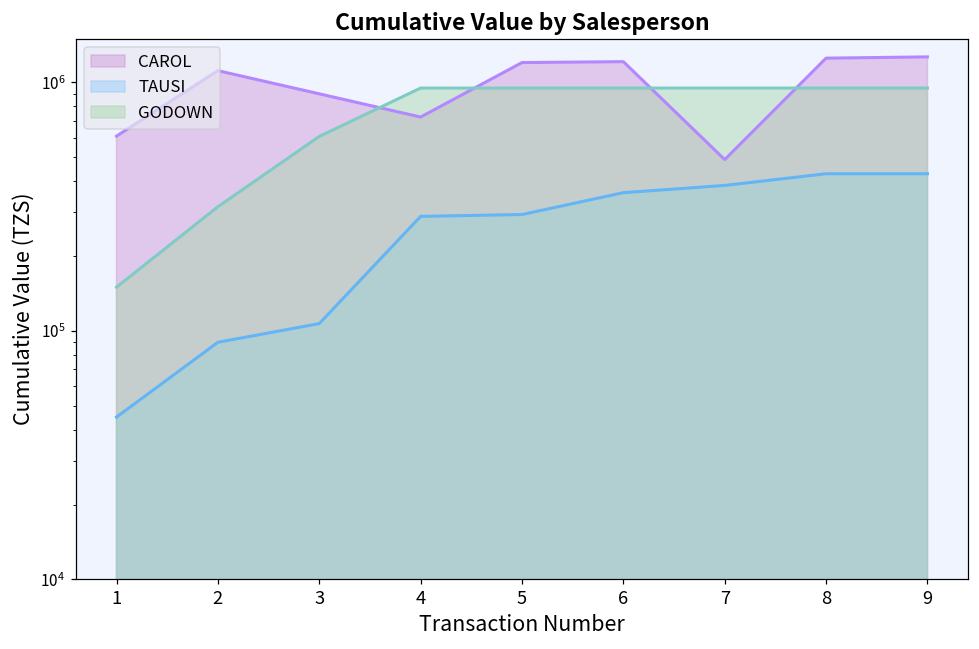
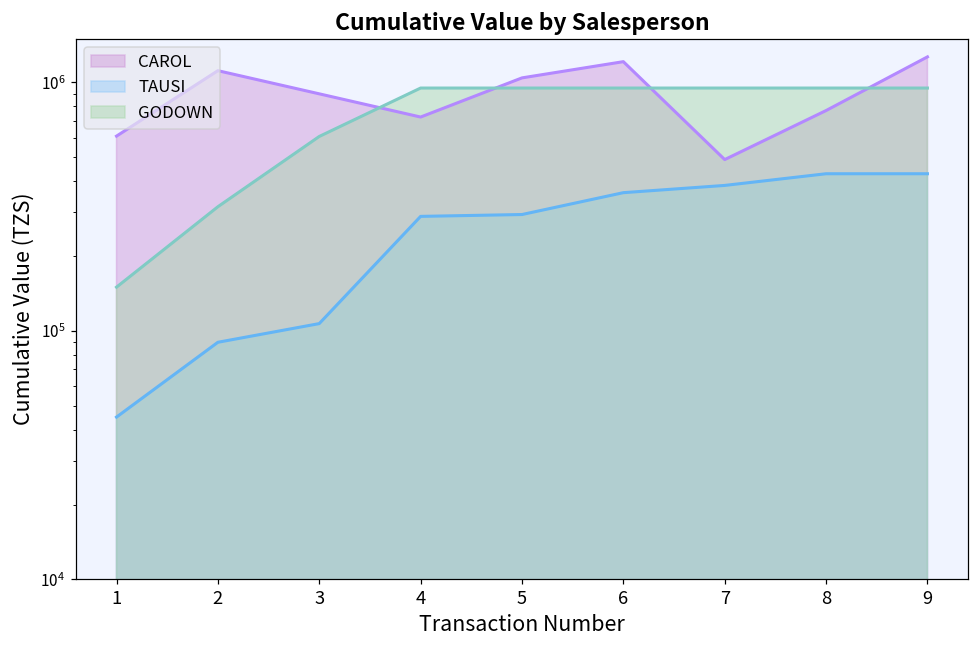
  {
    "CAROL": {
      "1": 610000,
      "3": 900000,
      "4": 730000,
-     "5": 1200000,
+     "5": 1000000,
      "6": 1200000,
      "7": 490000,
-     "8": 1300000,
+     "8": 770000,
      "9": 1300000
    }
  }
